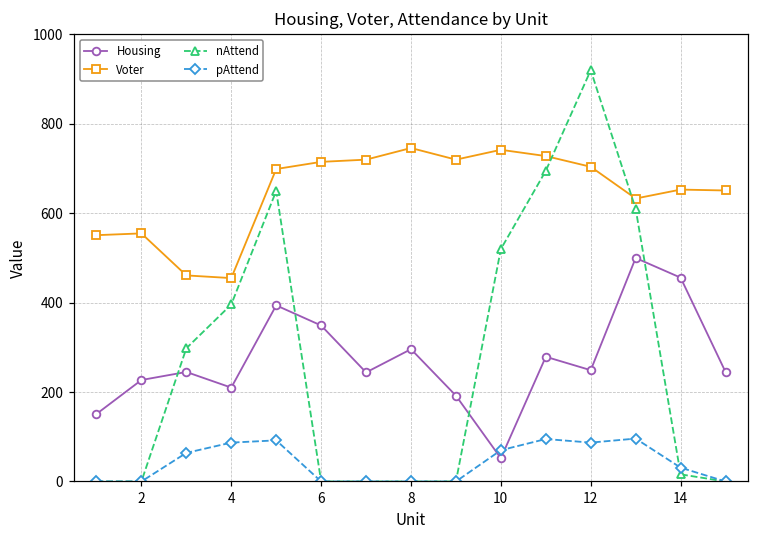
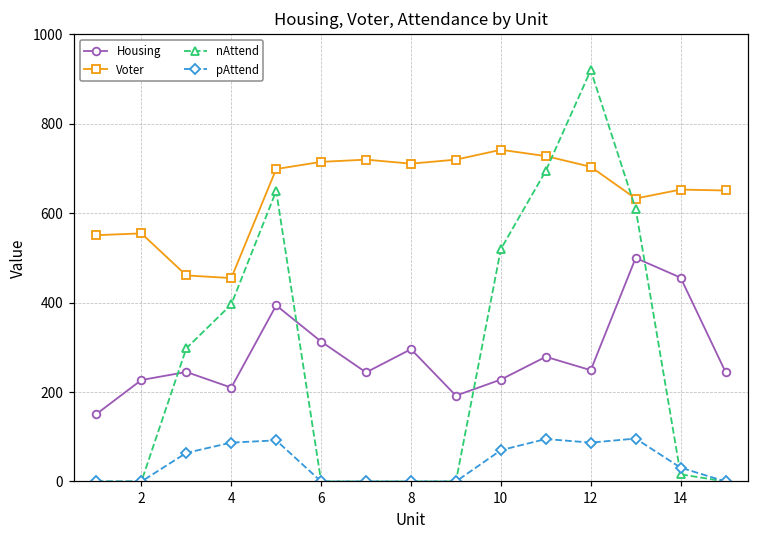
  {
    "Housing": {
      "2": 230,
      "4": 210,
-     "6": 350,
+     "6": 310,
      "8": 300,
-     "10": 50,
+     "10": 230,
      "12": 250,
      "14": 460
    },
    "Voter": {
      "2": 560,
      "4": 460,
      "6": 720,
-     "8": 750,
+     "8": 710,
      "10": 740,
      "12": 700,
      "14": 650
    },
    "nAttend": {
      "4": 400,
      "10": 520,
      "12": 920,
      "14": 20
    },
    "pAttend": {
      "4": 90,
      "10": 70,
      "12": 90,
      "14": 30
    }
  }
